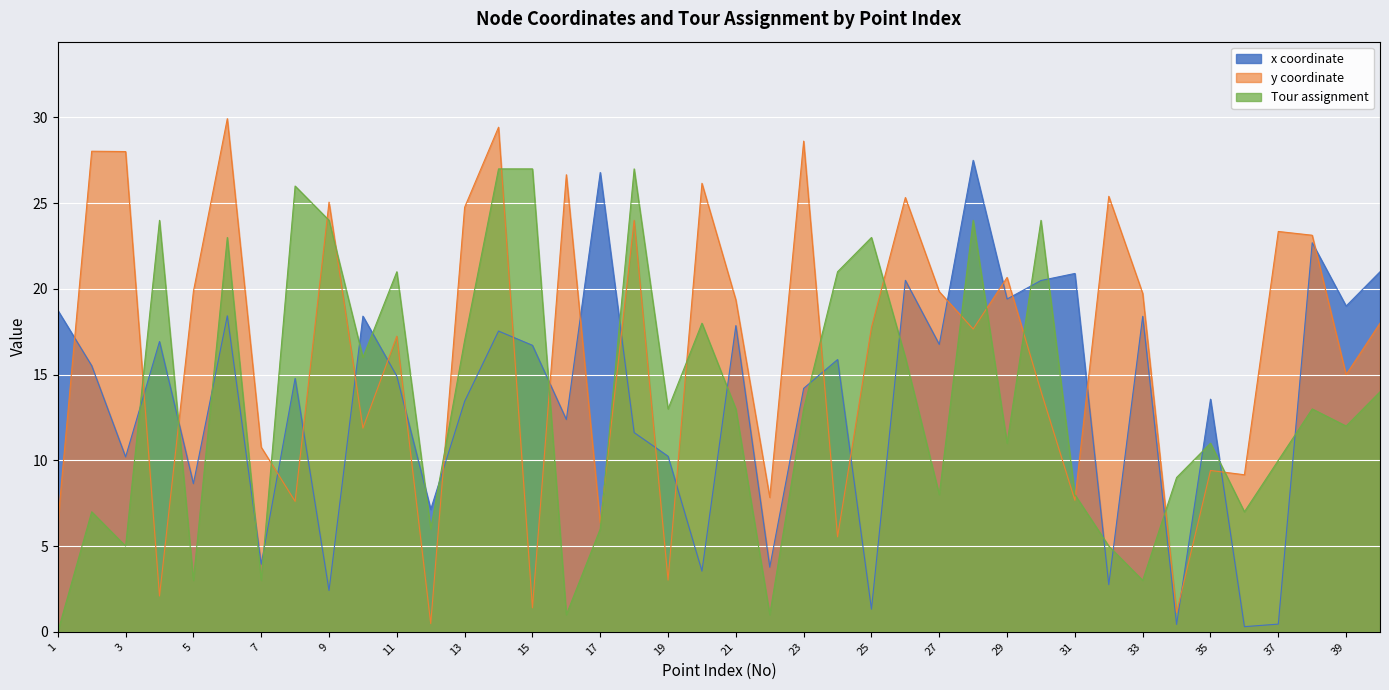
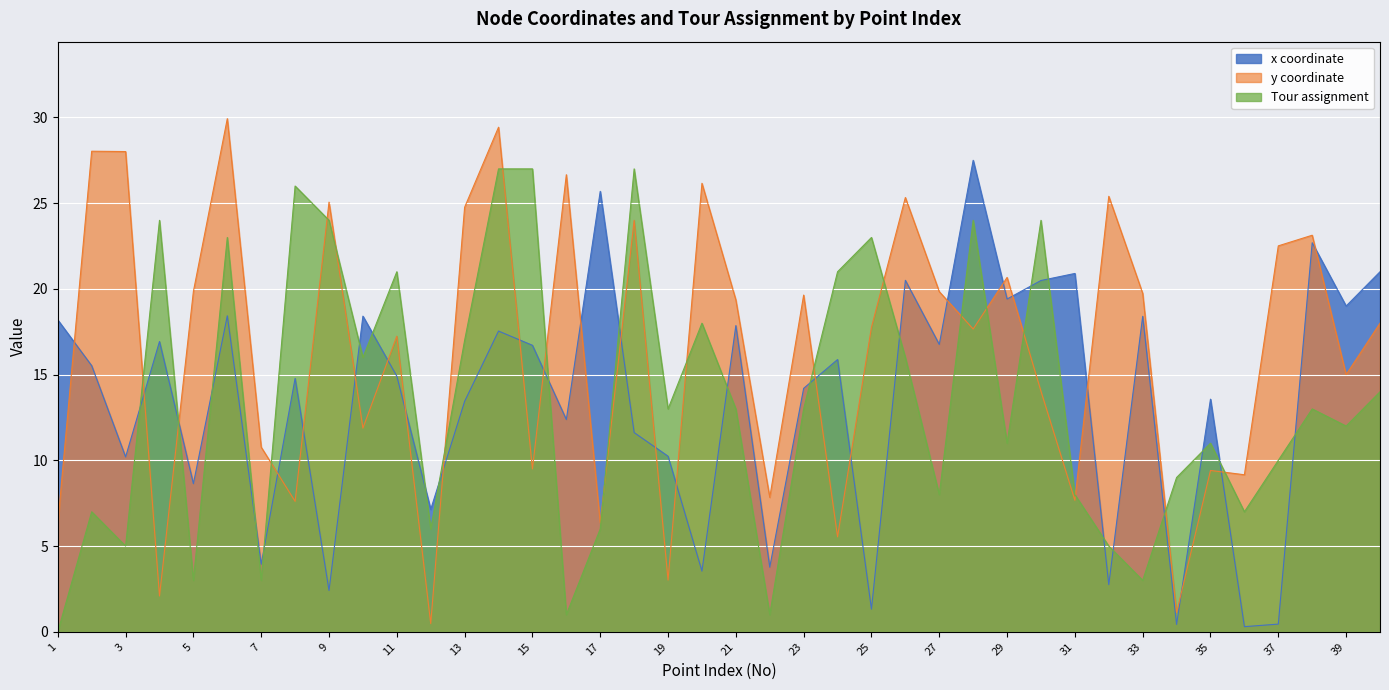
  {
    "x coordinate": {
-     "1": 18.8,
+     "1": 18.2,
      "3": 10.2,
      "5": 8.6,
      "7": 3.9,
      "9": 2.4,
      "11": 14.9,
      "13": 13.4,
      "15": 16.7,
-     "17": 26.8,
+     "17": 25.7,
      "19": 10.2,
      "21": 17.9,
      "23": 14.2,
      "25": 1.3,
      "27": 16.8,
      "29": 19.4,
      "31": 20.9,
      "33": 18.4,
      "35": 13.6,
      "37": 0.5,
      "39": 19.0
    },
    "y coordinate": {
      "1": 6.3,
      "3": 28.0,
      "5": 19.9,
      "7": 10.8,
      "9": 25.1,
      "11": 17.2,
      "13": 24.8,
-     "15": 1.4,
+     "15": 9.5,
      "17": 6.3,
      "19": 3.0,
      "21": 19.4,
-     "23": 28.6,
+     "23": 19.6,
      "25": 17.8,
      "27": 19.8,
      "29": 20.7,
      "31": 7.7,
      "33": 19.7,
      "35": 9.4,
-     "37": 23.4,
+     "37": 22.5,
      "39": 15.0
    },
    "Tour assignment": {
      "1": 0.0,
      "3": 5.0,
      "5": 3.0,
      "7": 3.0,
      "9": 24.0,
      "11": 21.0,
      "13": 17.0,
      "15": 27.0,
      "17": 6.0,
      "19": 13.0,
      "21": 13.0,
      "23": 13.0,
      "25": 23.0,
      "27": 8.0,
      "29": 11.0,
      "31": 8.0,
      "33": 3.0,
      "35": 11.0,
      "37": 10.0,
      "39": 12.0
    }
  }
